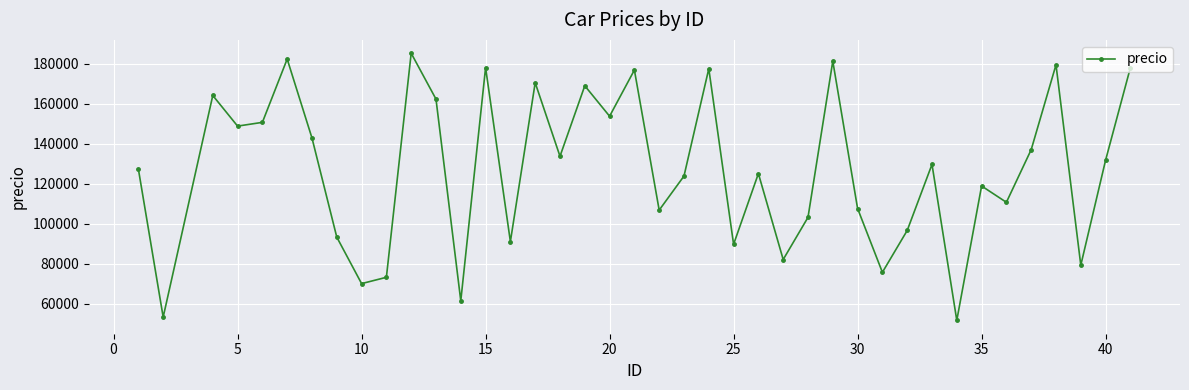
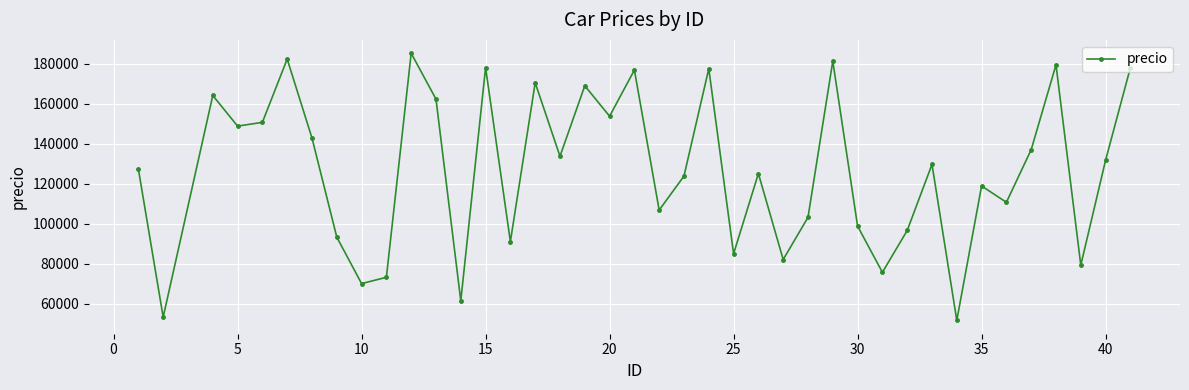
  {
    "5": 149000,
    "10": 70000,
    "15": 178000,
    "20": 154000,
-   "25": 90000,
-   "30": 108000,
+   "25": 85000,
+   "30": 99000,
    "35": 119000,
    "40": 132000
  }
